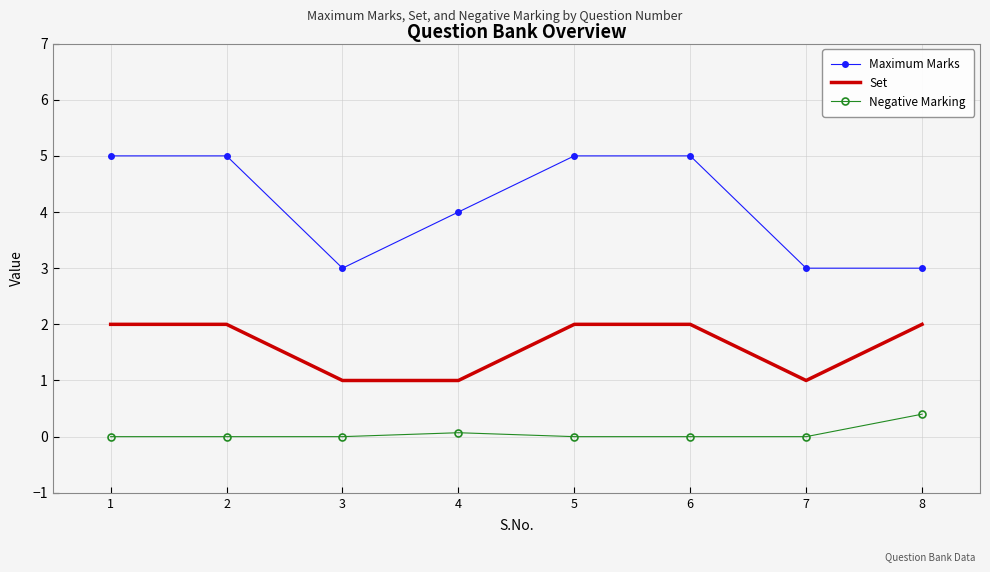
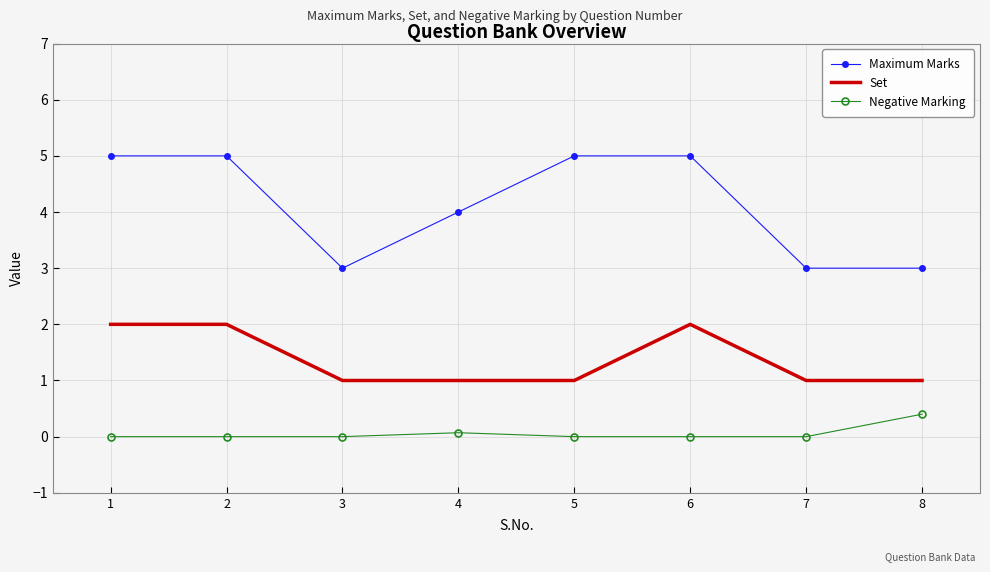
  {
    "Maximum Marks": {
      "1": 5,
      "2": 5,
      "3": 3,
      "4": 4,
      "5": 5,
      "6": 5,
      "7": 3,
      "8": 3
    },
    "Set": {
      "1": 2,
      "2": 2,
      "3": 1,
      "4": 1,
-     "5": 2,
+     "5": 1,
      "6": 2,
      "7": 1,
-     "8": 2
+     "8": 1
    },
    "Negative Marking": {
      "1": 0,
      "2": 0,
      "3": 0,
      "4": 0.1,
      "5": 0,
      "6": 0,
      "7": 0,
      "8": 0.4
    }
  }
